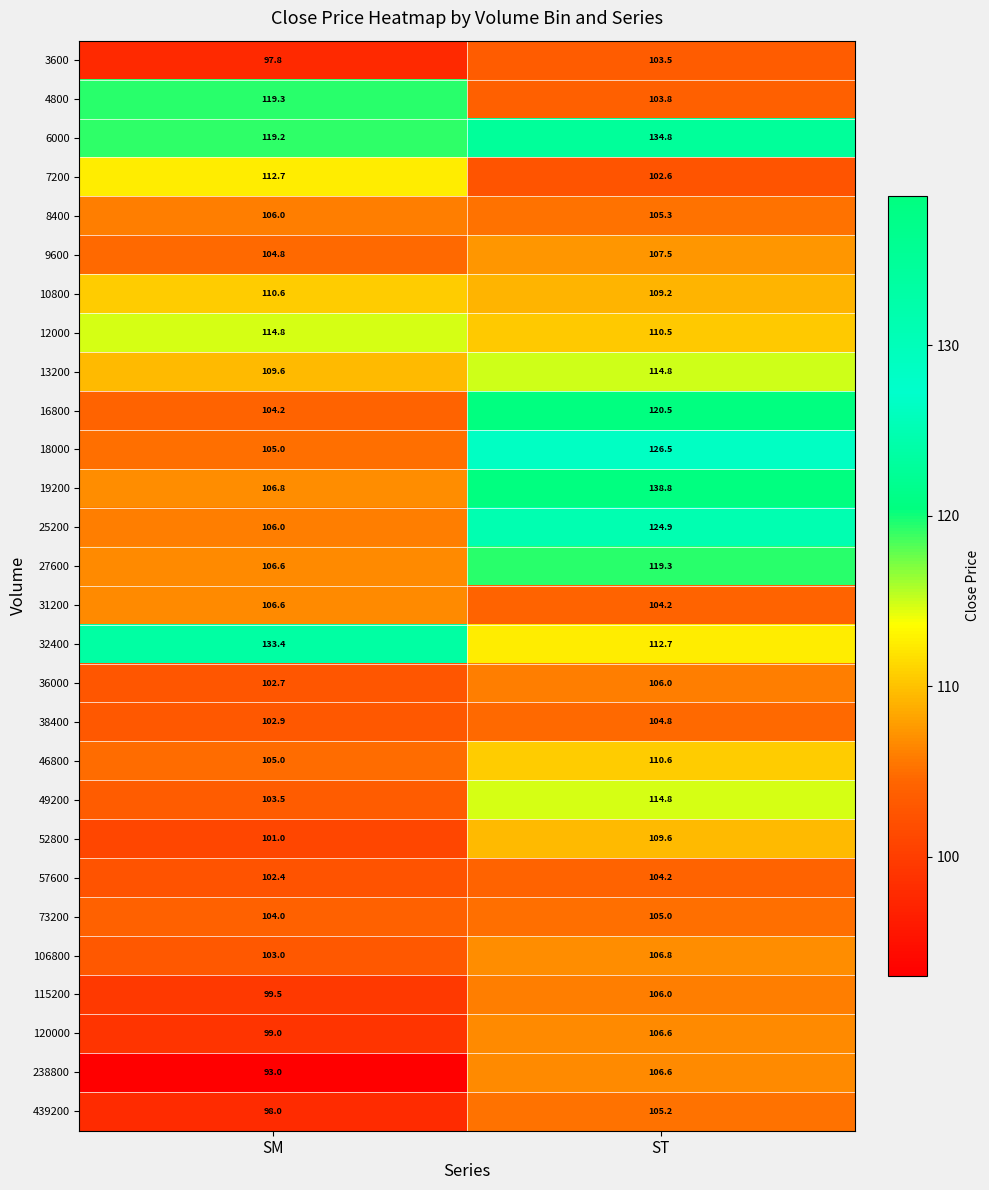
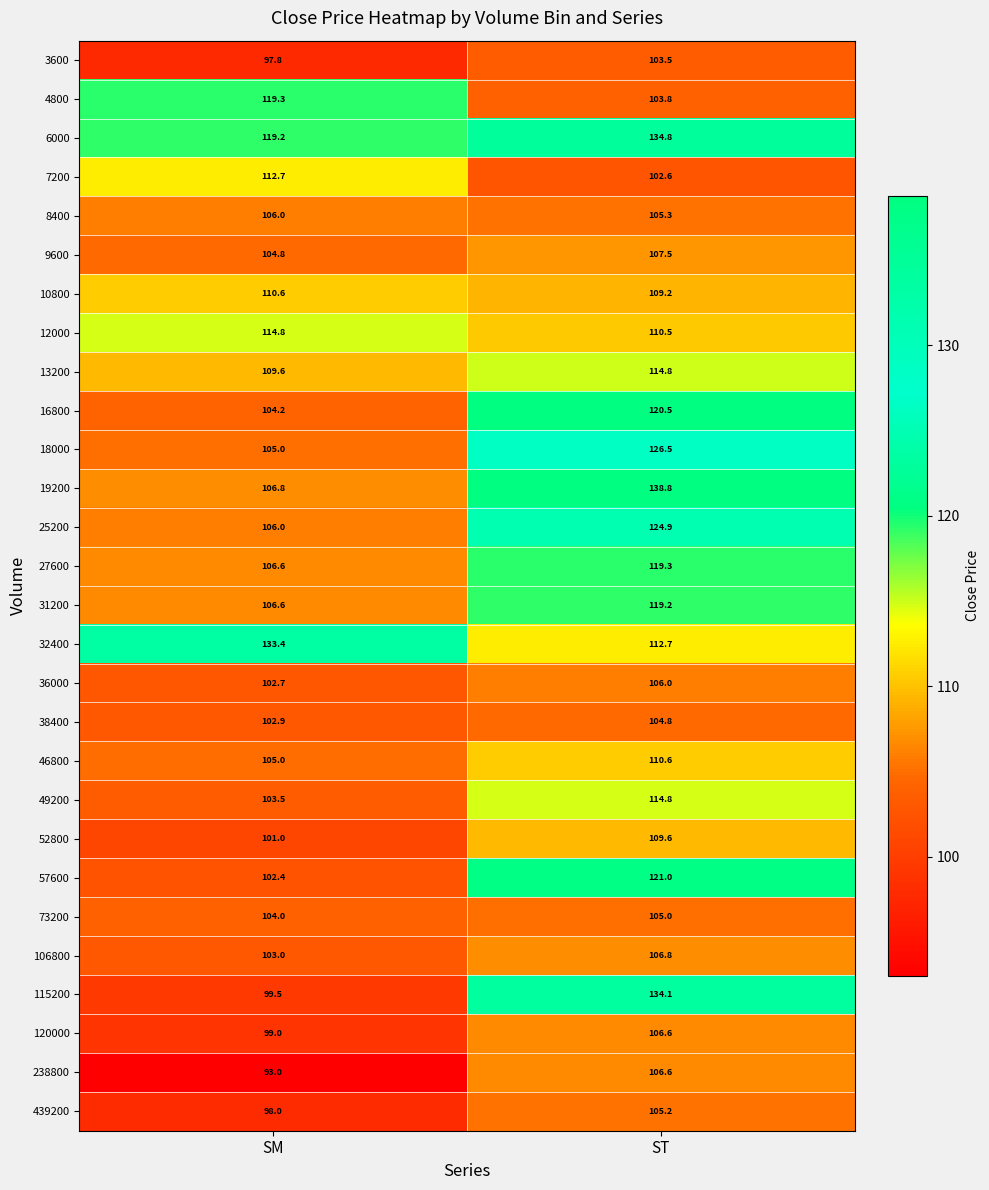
  {
    "3600": {
      "SM": 97.8,
      "ST": 103.5
    },
    "4800": {
      "SM": 119.3,
      "ST": 103.8
    },
    "6000": {
      "SM": 119.2,
      "ST": 134.8
    },
    "7200": {
      "SM": 112.7,
      "ST": 102.6
    },
    "8400": {
      "SM": 106.0,
      "ST": 105.3
    },
    "9600": {
      "SM": 104.8,
      "ST": 107.5
    },
    "10800": {
      "SM": 110.6,
      "ST": 109.2
    },
    "12000": {
      "SM": 114.8,
      "ST": 110.5
    },
    "13200": {
      "SM": 109.6,
      "ST": 114.8
    },
    "16800": {
      "SM": 104.2,
      "ST": 120.5
    },
    "18000": {
      "SM": 105.0,
      "ST": 126.5
    },
    "19200": {
      "SM": 106.8,
      "ST": 138.8
    },
    "25200": {
      "SM": 106.0,
      "ST": 124.9
    },
    "27600": {
      "SM": 106.6,
      "ST": 119.3
    },
    "31200": {
      "SM": 106.6,
-     "ST": 104.2
+     "ST": 119.2
    },
    "32400": {
      "SM": 133.4,
      "ST": 112.7
    },
    "36000": {
      "SM": 102.7,
      "ST": 106.0
    },
    "38400": {
      "SM": 102.9,
      "ST": 104.8
    },
    "46800": {
      "SM": 105.0,
      "ST": 110.6
    },
    "49200": {
      "SM": 103.5,
      "ST": 114.8
    },
    "52800": {
      "SM": 101.0,
      "ST": 109.6
    },
    "57600": {
      "SM": 102.4,
-     "ST": 104.2
+     "ST": 121.0
    },
    "73200": {
      "SM": 104.0,
      "ST": 105.0
    },
    "106800": {
      "SM": 103.0,
      "ST": 106.8
    },
    "115200": {
      "SM": 99.5,
-     "ST": 106.0
+     "ST": 134.1
    },
    "120000": {
      "SM": 99.0,
      "ST": 106.6
    },
    "238800": {
      "SM": 93.0,
      "ST": 106.6
    },
    "439200": {
      "SM": 98.0,
      "ST": 105.2
    }
  }
